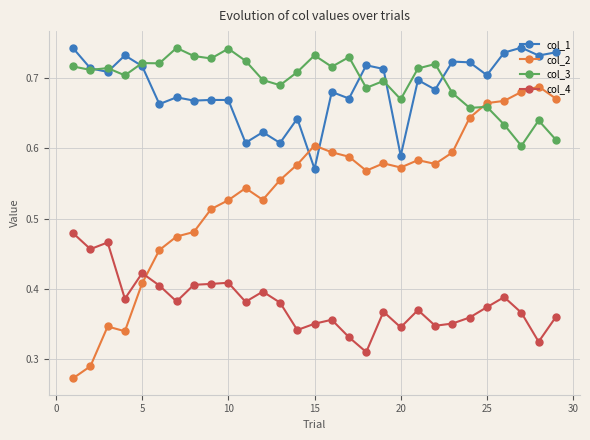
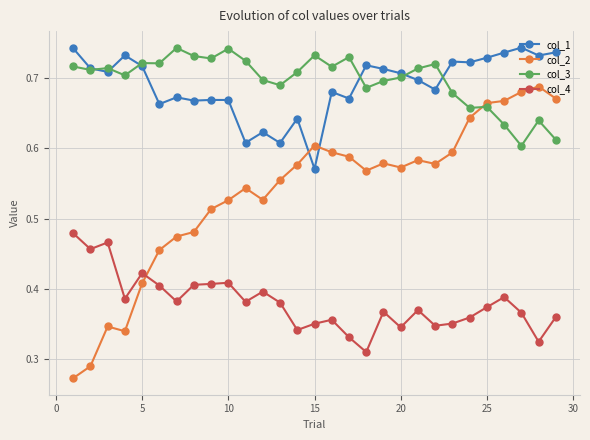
  {
    "col_1": {
      "5": 0.72,
      "10": 0.67,
      "15": 0.57,
-     "20": 0.59,
-     "25": 0.70
+     "20": 0.71,
+     "25": 0.73
    },
    "col_3": {
      "5": 0.72,
      "10": 0.74,
      "15": 0.73,
-     "20": 0.67,
+     "20": 0.70,
      "25": 0.66
    }
  }
